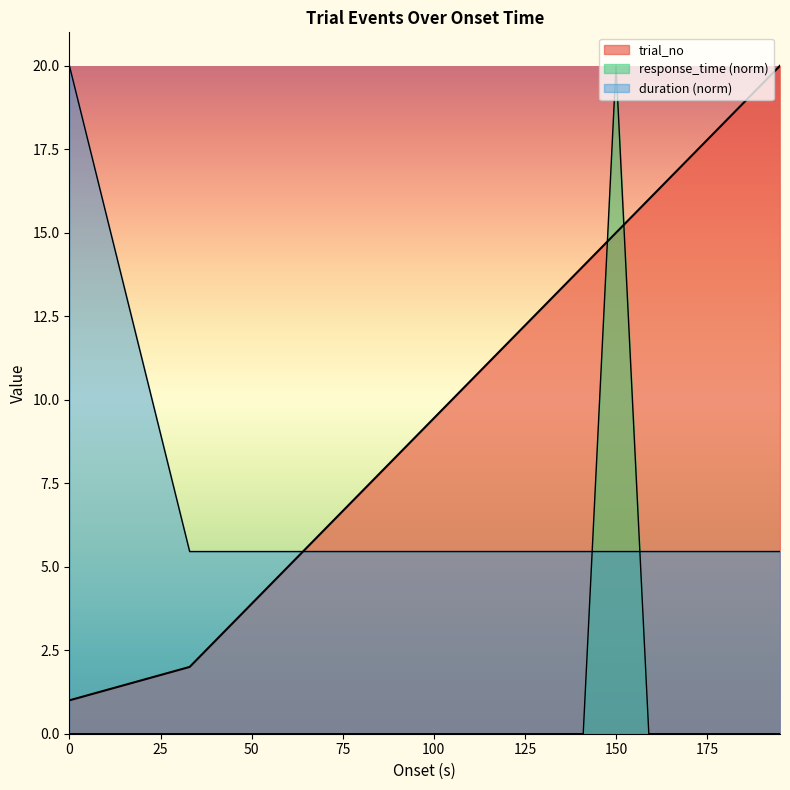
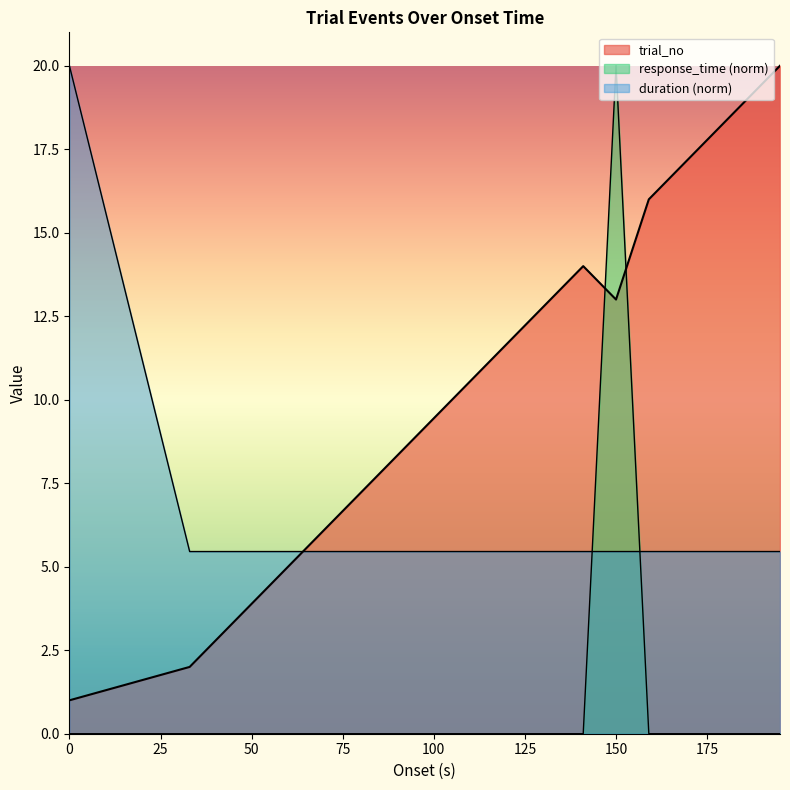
  {
    "trial_no": {
      "0": 1,
-     "150": 15
+     "150": 13
    },
    "response_time (norm)": {
      "0": 0
    },
    "duration (norm)": {
      "0": 20,
      "150": 5.5
    }
  }
